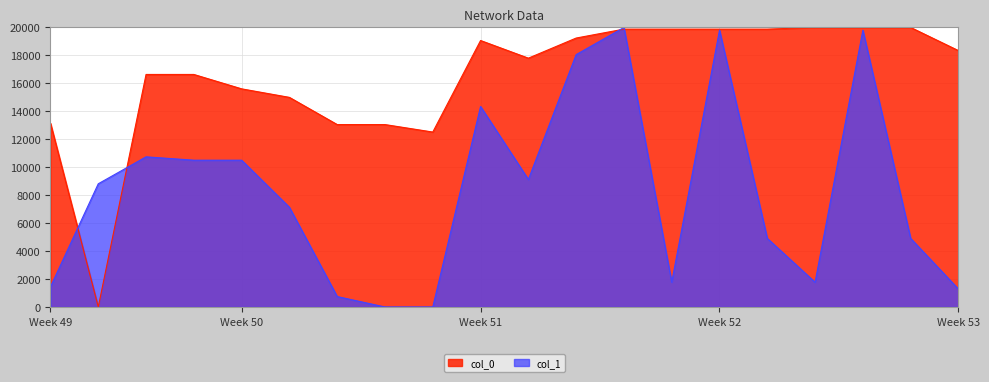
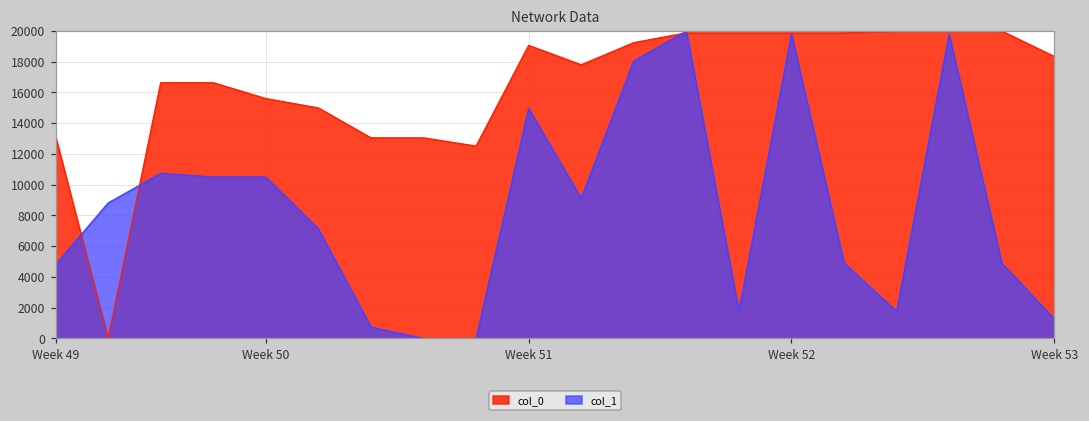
  {
    "col_0": {
      "Week 49": 13100,
      "Week 50": 15600,
      "Week 51": 19100,
      "Week 53": 18300
    },
    "col_1": {
-     "Week 49": 1400,
+     "Week 49": 4800,
      "Week 50": 10500,
-     "Week 51": 14300,
+     "Week 51": 15000,
      "Week 53": 1300
    }
  }
